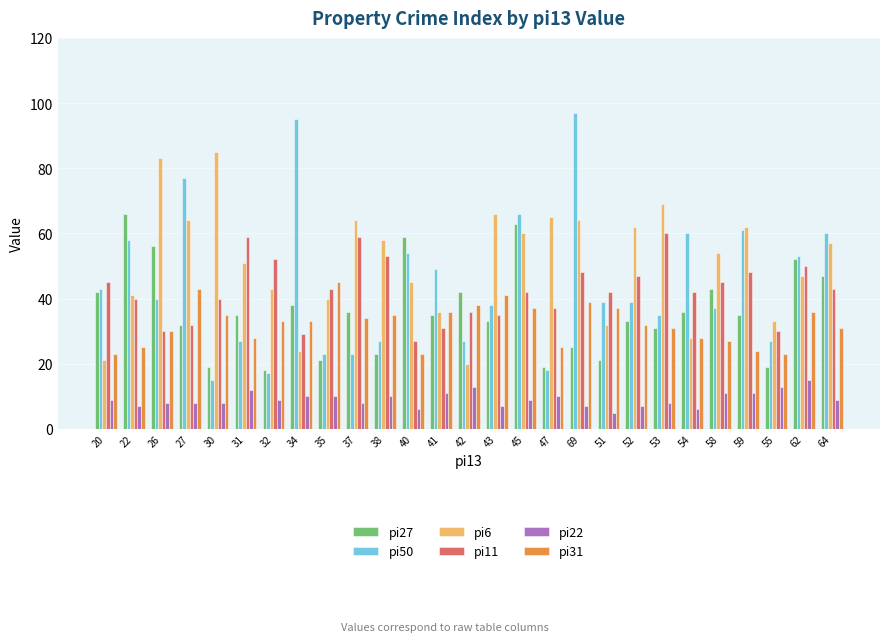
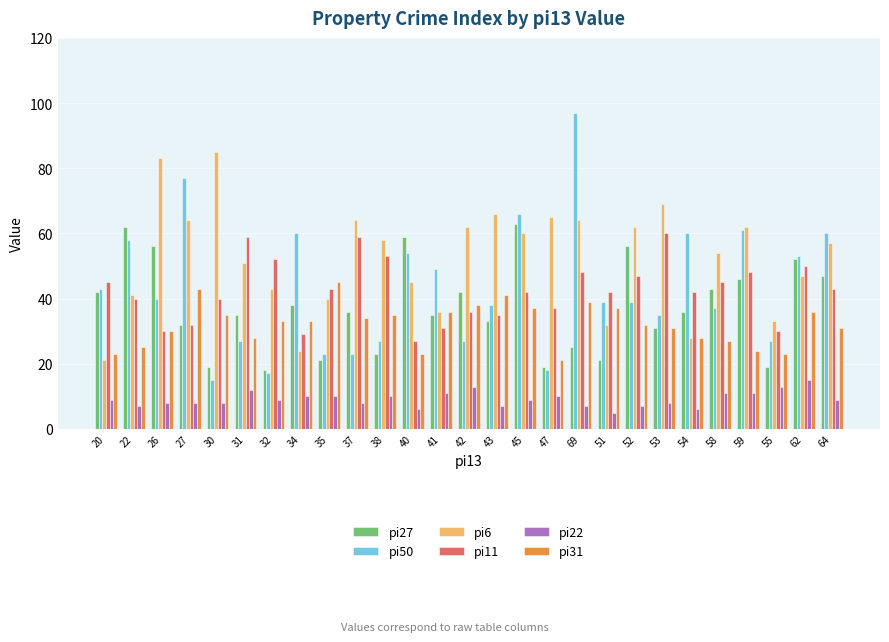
  {
    "pi27": {
      "20": 42,
-     "22": 66,
+     "22": 62,
      "26": 56,
      "27": 32,
      "30": 19,
      "31": 35,
      "32": 18,
      "34": 38,
      "35": 21,
      "37": 36,
      "38": 23,
      "40": 59,
      "41": 35,
      "42": 42,
      "43": 33,
      "45": 63,
      "47": 19,
      "69": 25,
      "51": 21,
-     "52": 33,
+     "52": 56,
      "53": 31,
      "54": 36,
      "58": 43,
-     "59": 35,
+     "59": 46,
      "55": 19,
      "62": 52,
      "64": 47
    },
    "pi50": {
      "20": 43,
      "22": 58,
      "26": 40,
      "27": 77,
      "30": 15,
      "31": 27,
      "32": 17,
-     "34": 95,
+     "34": 60,
      "35": 23,
      "37": 23,
      "38": 27,
      "40": 54,
      "41": 49,
      "42": 27,
      "43": 38,
      "45": 66,
      "47": 18,
      "69": 97,
      "51": 39,
      "52": 39,
      "53": 35,
      "54": 60,
      "58": 37,
      "59": 61,
      "55": 27,
      "62": 53,
      "64": 60
    },
    "pi6": {
      "20": 21,
      "22": 41,
      "26": 83,
      "27": 64,
      "30": 85,
      "31": 51,
      "32": 43,
      "34": 24,
      "35": 40,
      "37": 64,
      "38": 58,
      "40": 45,
      "41": 36,
-     "42": 20,
+     "42": 62,
      "43": 66,
      "45": 60,
      "47": 65,
      "69": 64,
      "51": 32,
      "52": 62,
      "53": 69,
      "54": 28,
      "58": 54,
      "59": 62,
      "55": 33,
      "62": 47,
      "64": 57
    },
    "pi11": {
      "20": 45,
      "22": 40,
      "26": 30,
      "27": 32,
      "30": 40,
      "31": 59,
      "32": 52,
      "34": 29,
      "35": 43,
      "37": 59,
      "38": 53,
      "40": 27,
      "41": 31,
      "42": 36,
      "43": 35,
      "45": 42,
      "47": 37,
      "69": 48,
      "51": 42,
      "52": 47,
      "53": 60,
      "54": 42,
      "58": 45,
      "59": 48,
      "55": 30,
      "62": 50,
      "64": 43
    },
    "pi22": {
      "20": 9,
      "22": 7,
      "26": 8,
      "27": 8,
      "30": 8,
      "31": 12,
      "32": 9,
      "34": 10,
      "35": 10,
      "37": 8,
      "38": 10,
      "40": 6,
      "41": 11,
      "42": 13,
      "43": 7,
      "45": 9,
      "47": 10,
      "69": 7,
      "51": 5,
      "52": 7,
      "53": 8,
      "54": 6,
      "58": 11,
      "59": 11,
      "55": 13,
      "62": 15,
      "64": 9
    },
    "pi31": {
      "20": 23,
      "22": 25,
      "26": 30,
      "27": 43,
      "30": 35,
      "31": 28,
      "32": 33,
      "34": 33,
      "35": 45,
      "37": 34,
      "38": 35,
      "40": 23,
      "41": 36,
      "42": 38,
      "43": 41,
      "45": 37,
-     "47": 25,
+     "47": 21,
      "69": 39,
      "51": 37,
      "52": 32,
      "53": 31,
      "54": 28,
      "58": 27,
      "59": 24,
      "55": 23,
      "62": 36,
      "64": 31
    }
  }
